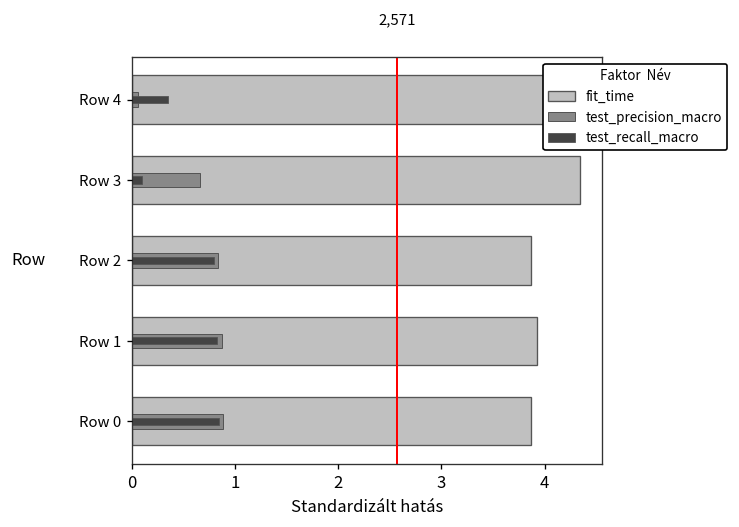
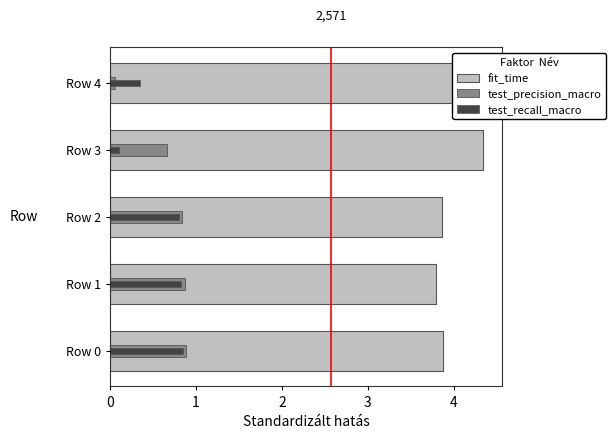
  {
    "fit_time": {
      "Row 3": 4.3,
      "Row 2": 3.9,
-     "Row 1": 3.9,
+     "Row 1": 3.8,
      "Row 0": 3.9
    }
  }
